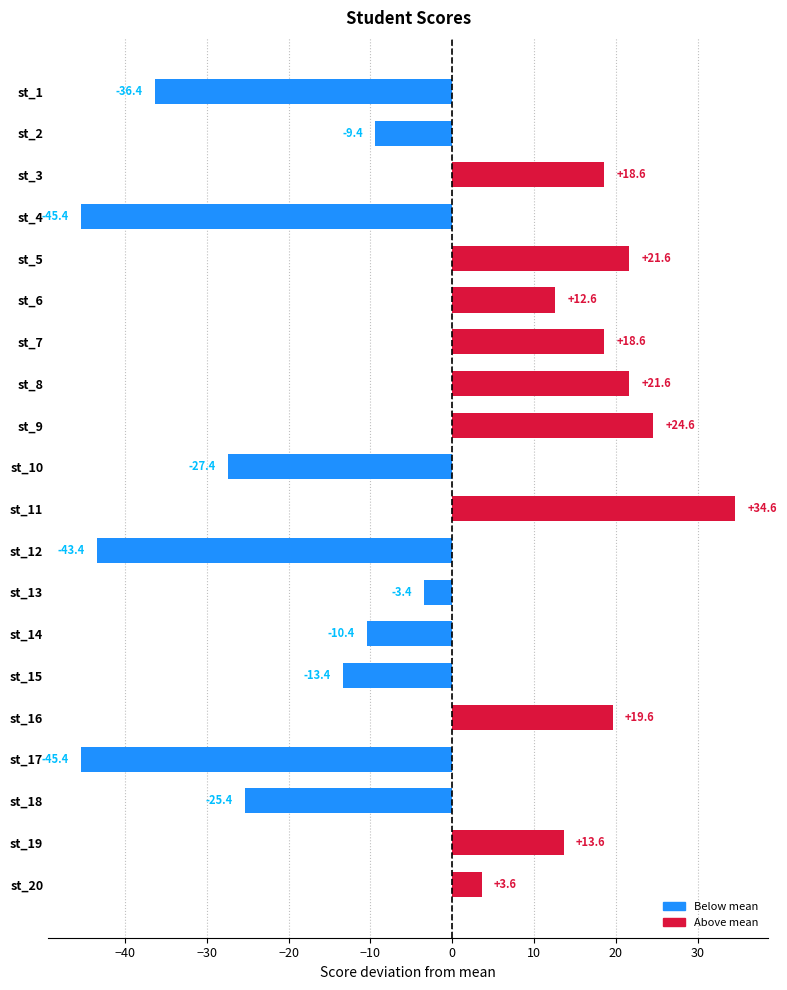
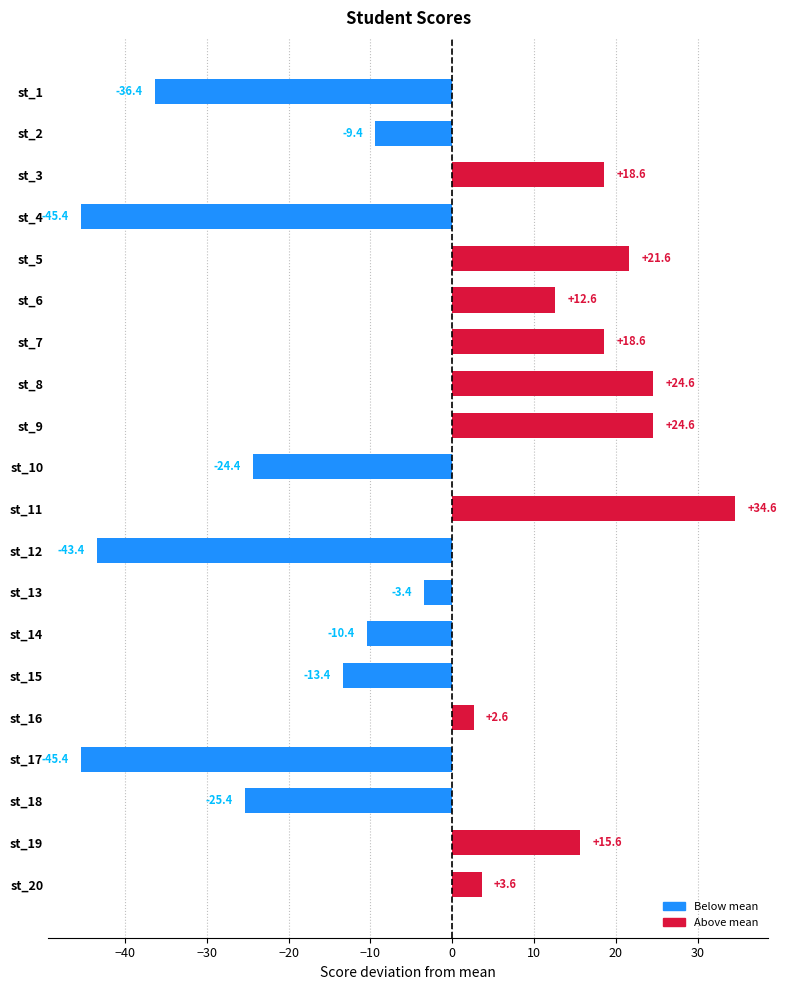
  {
    "st_1": "-36.4",
    "st_2": "-9.4",
    "st_3": "+18.6",
    "st_4": "-45.4",
    "st_5": "+21.6",
    "st_6": "+12.6",
    "st_7": "+18.6",
-   "st_8": "+21.6",
+   "st_8": "+24.6",
    "st_9": "+24.6",
-   "st_10": "-27.4",
+   "st_10": "-24.4",
    "st_11": "+34.6",
    "st_12": "-43.4",
    "st_13": "-3.4",
    "st_14": "-10.4",
    "st_15": "-13.4",
-   "st_16": "+19.6",
+   "st_16": "+2.6",
    "st_17": "-45.4",
    "st_18": "-25.4",
-   "st_19": "+13.6",
+   "st_19": "+15.6",
    "st_20": "+3.6"
  }
